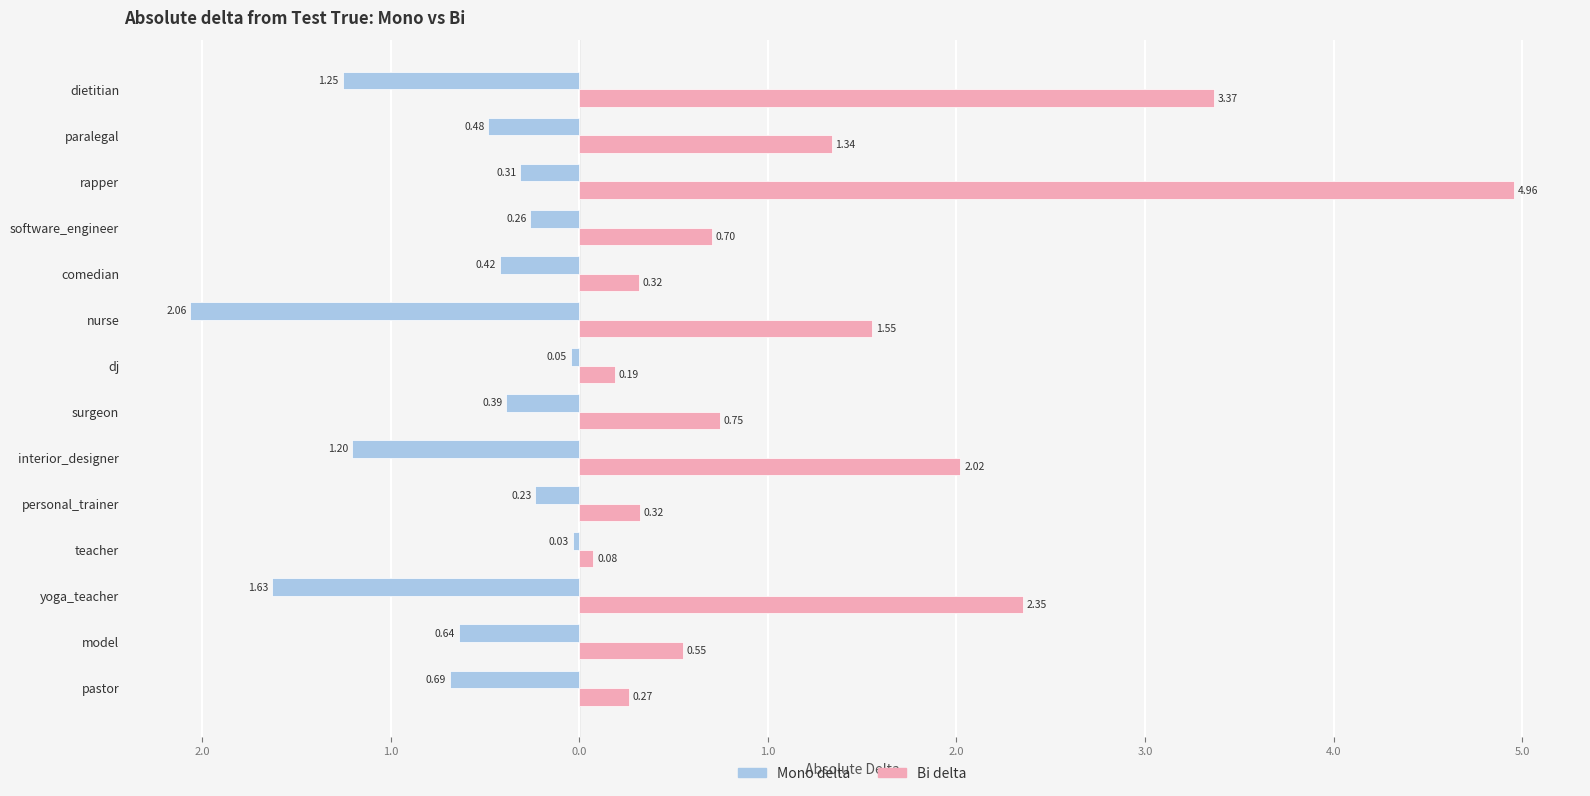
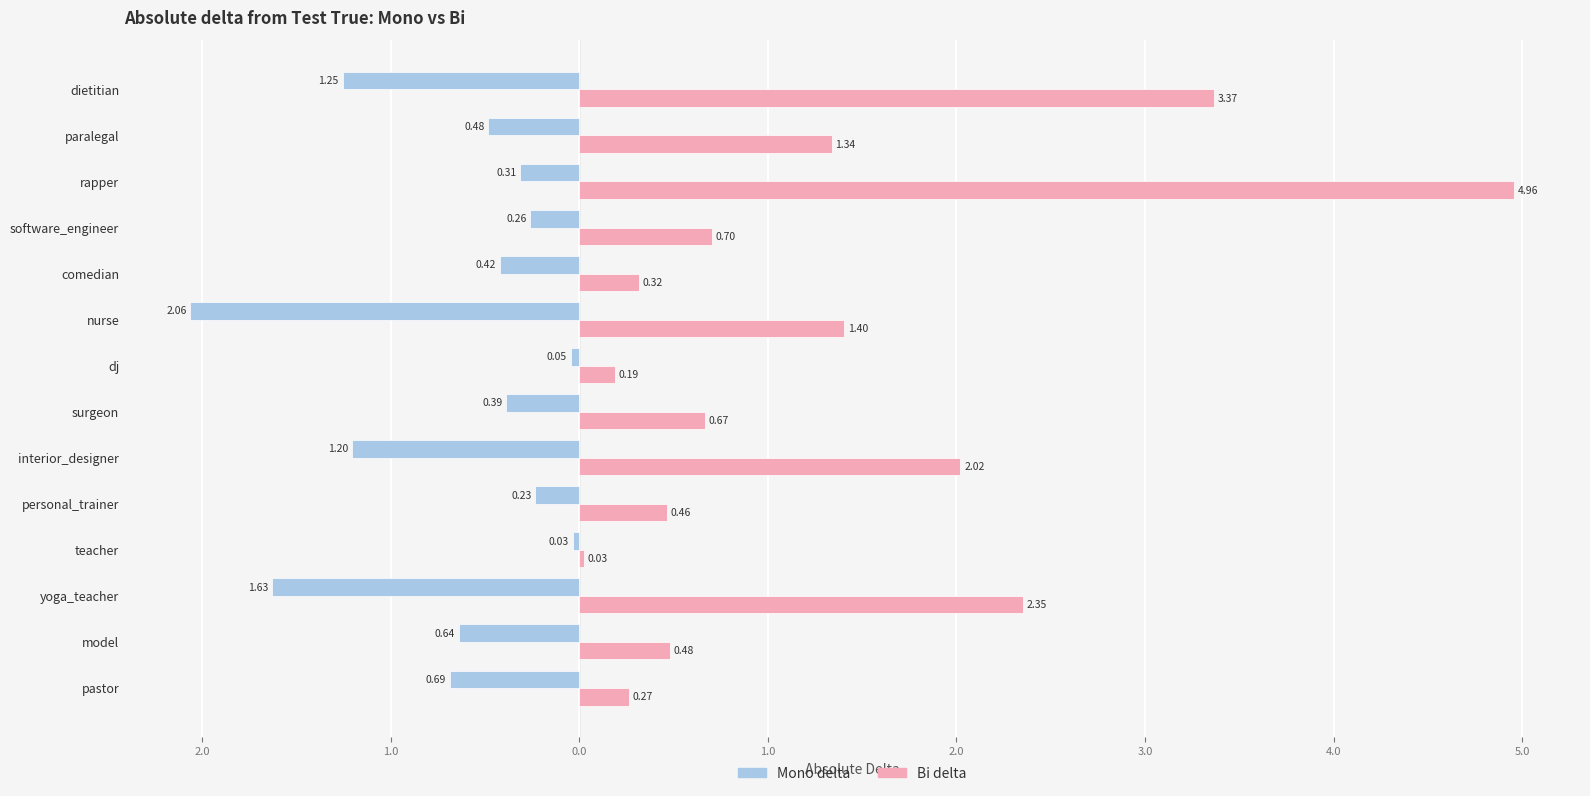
  {
    "Bi delta": {
      "dietitian": 3.37,
      "paralegal": 1.34,
      "rapper": 4.96,
      "software_engineer": 0.70,
      "comedian": 0.32,
-     "nurse": 1.55,
+     "nurse": 1.40,
      "dj": 0.19,
-     "surgeon": 0.75,
+     "surgeon": 0.67,
      "interior_designer": 2.02,
-     "personal_trainer": 0.32,
-     "teacher": 0.08,
+     "personal_trainer": 0.46,
+     "teacher": 0.03,
      "yoga_teacher": 2.35,
-     "model": 0.55,
+     "model": 0.48,
      "pastor": 0.27
    }
  }
